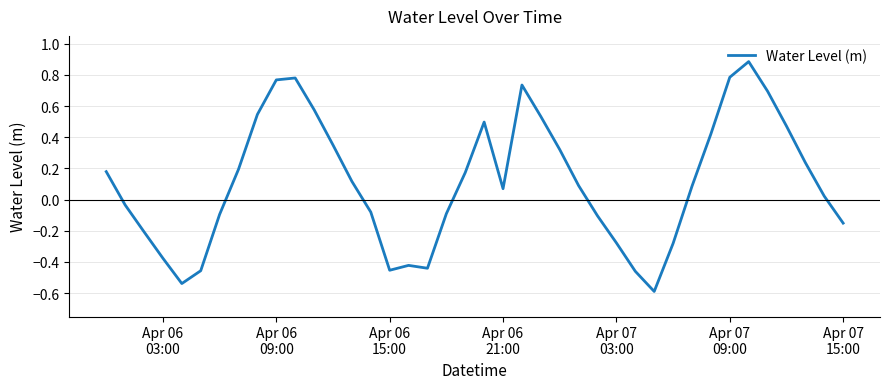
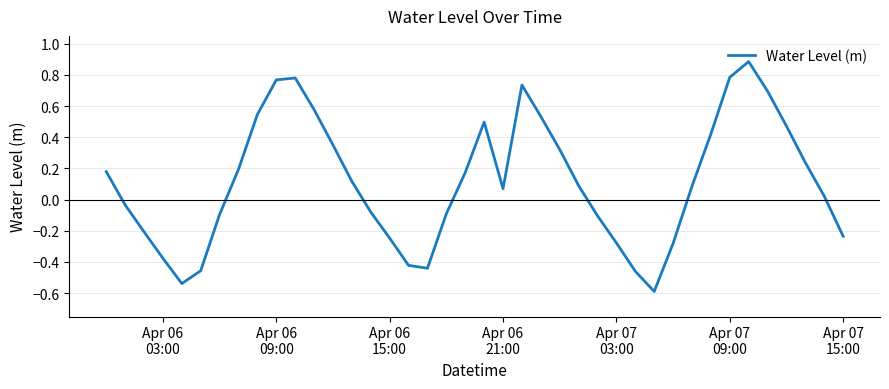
  {
    "Apr 06 03:00": -0.38,
    "Apr 06 09:00": 0.77,
-   "Apr 06 15:00": -0.45,
+   "Apr 06 15:00": -0.25,
    "Apr 06 21:00": 0.07,
    "Apr 07 03:00": -0.28,
    "Apr 07 09:00": 0.78,
-   "Apr 07 15:00": -0.15
+   "Apr 07 15:00": -0.24
  }
